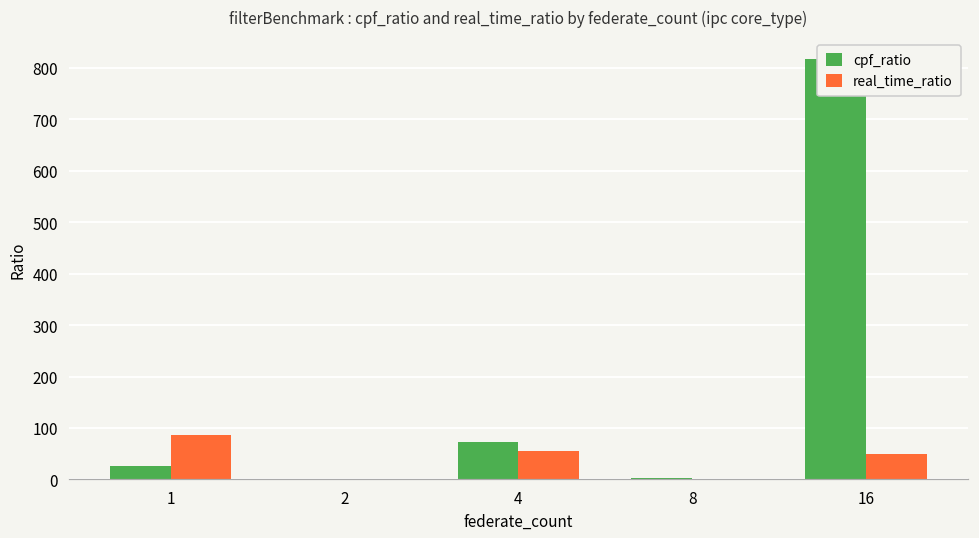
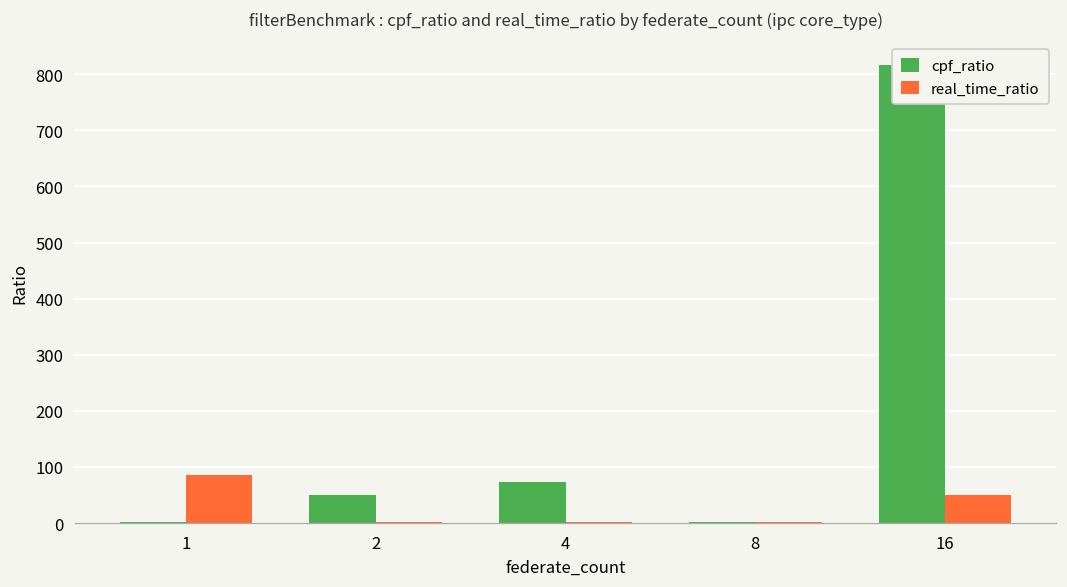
  {
    "cpf_ratio": {
-     "1": 30,
-     "2": 0,
+     "1": 0,
+     "2": 50,
      "4": 70
    },
    "real_time_ratio": {
      "1": 90,
-     "4": 60,
+     "4": 0,
      "16": 50
    }
  }
